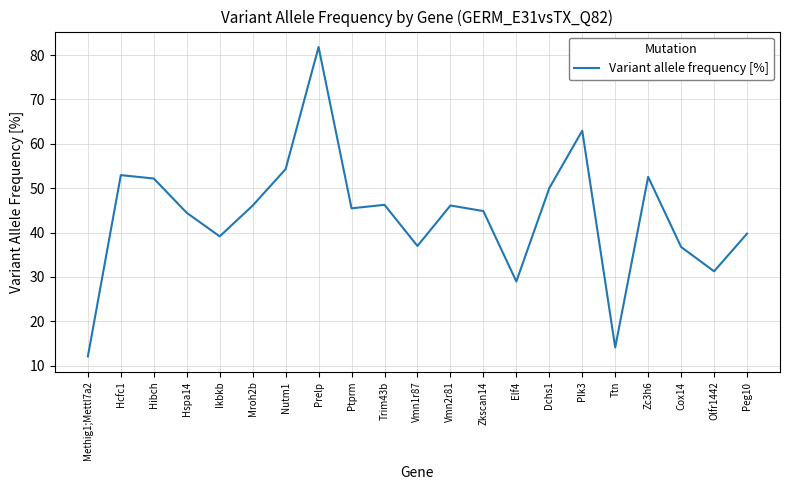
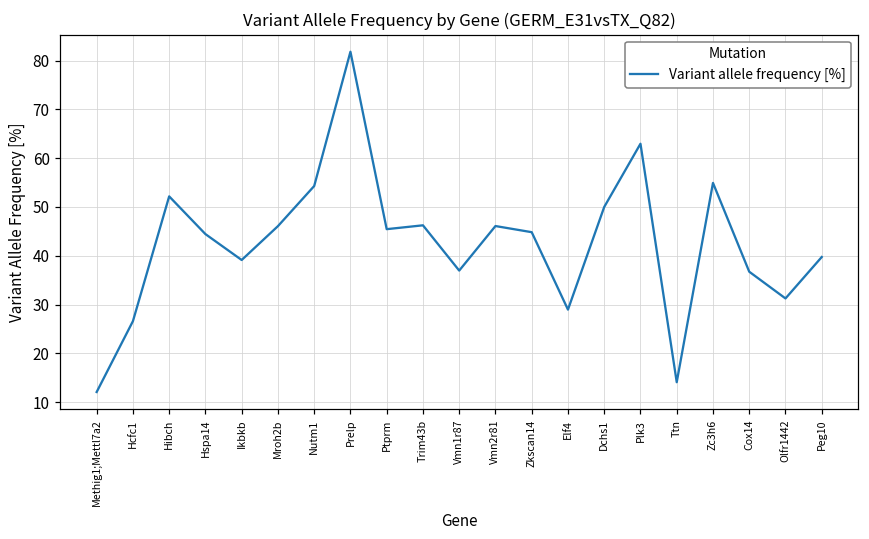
  {
    "Methig1;Mettl7a2": 12,
-   "Hcfc1": 53,
+   "Hcfc1": 27,
    "Hibch": 52,
    "Hspa14": 44,
    "Ikbkb": 39,
    "Mroh2b": 46,
    "Nutm1": 54,
    "Prelp": 82,
    "Ptprm": 45,
    "Trim43b": 46,
    "Vmn1r87": 37,
    "Vmn2r81": 46,
    "Zkscan14": 45,
    "Elf4": 29,
    "Dchs1": 50,
    "Plk3": 63,
    "Ttn": 14,
-   "Zc3h6": 53,
+   "Zc3h6": 55,
    "Cox14": 37,
    "Olfr1442": 31,
    "Peg10": 40
  }
